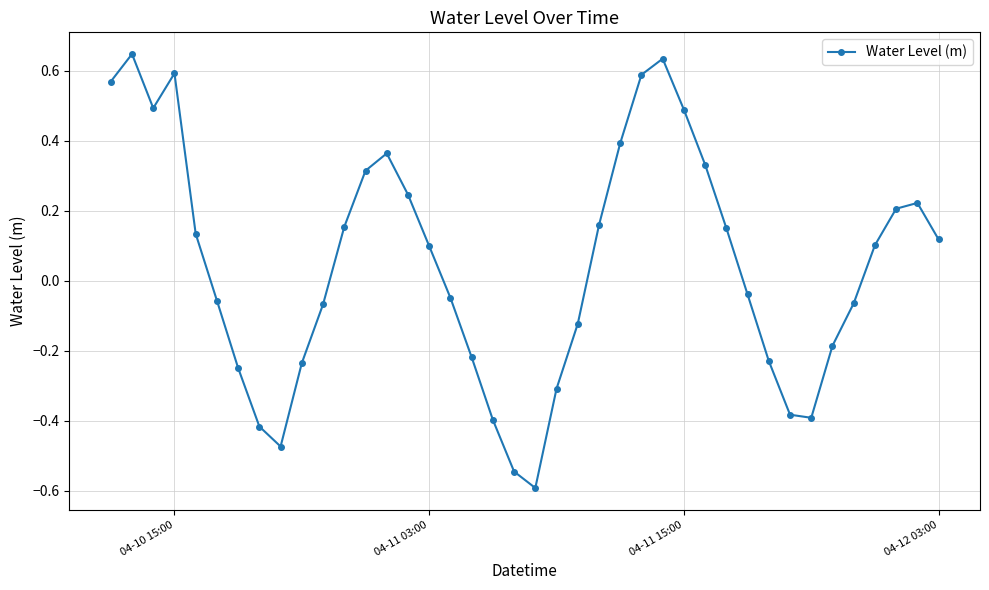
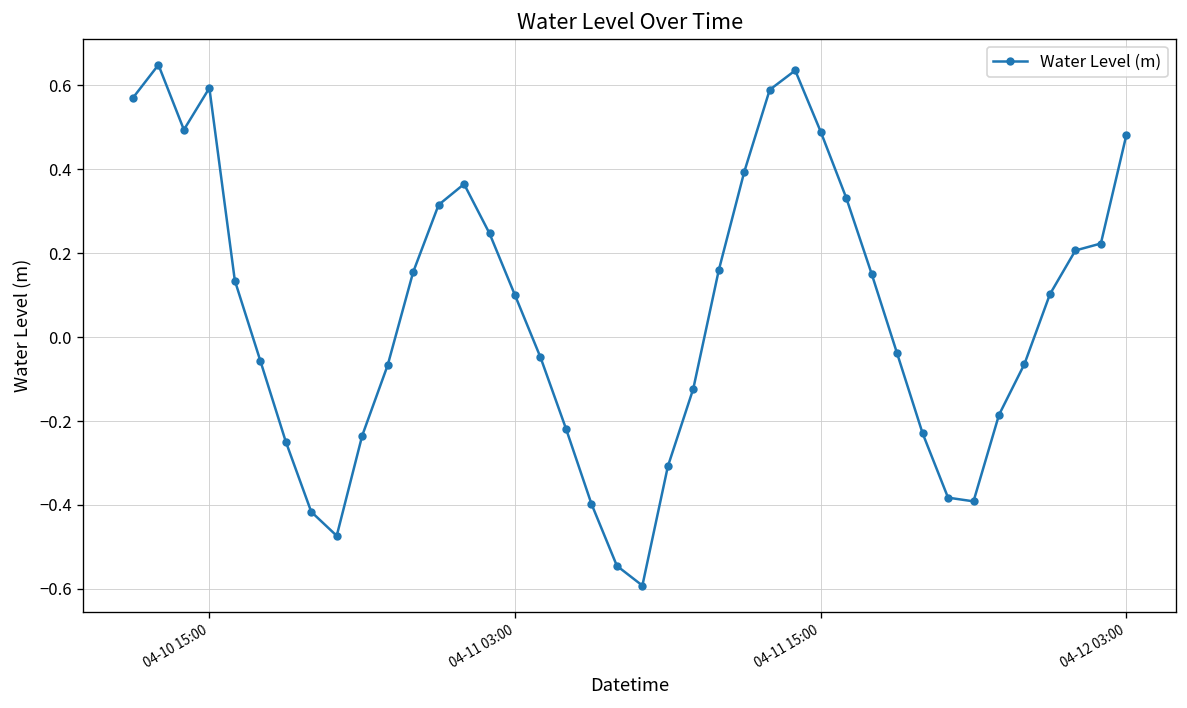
  {
    "04-10 15:00": 0.59,
    "04-11 03:00": 0.10,
    "04-11 15:00": 0.49,
-   "04-12 03:00": 0.12
+   "04-12 03:00": 0.48
  }
